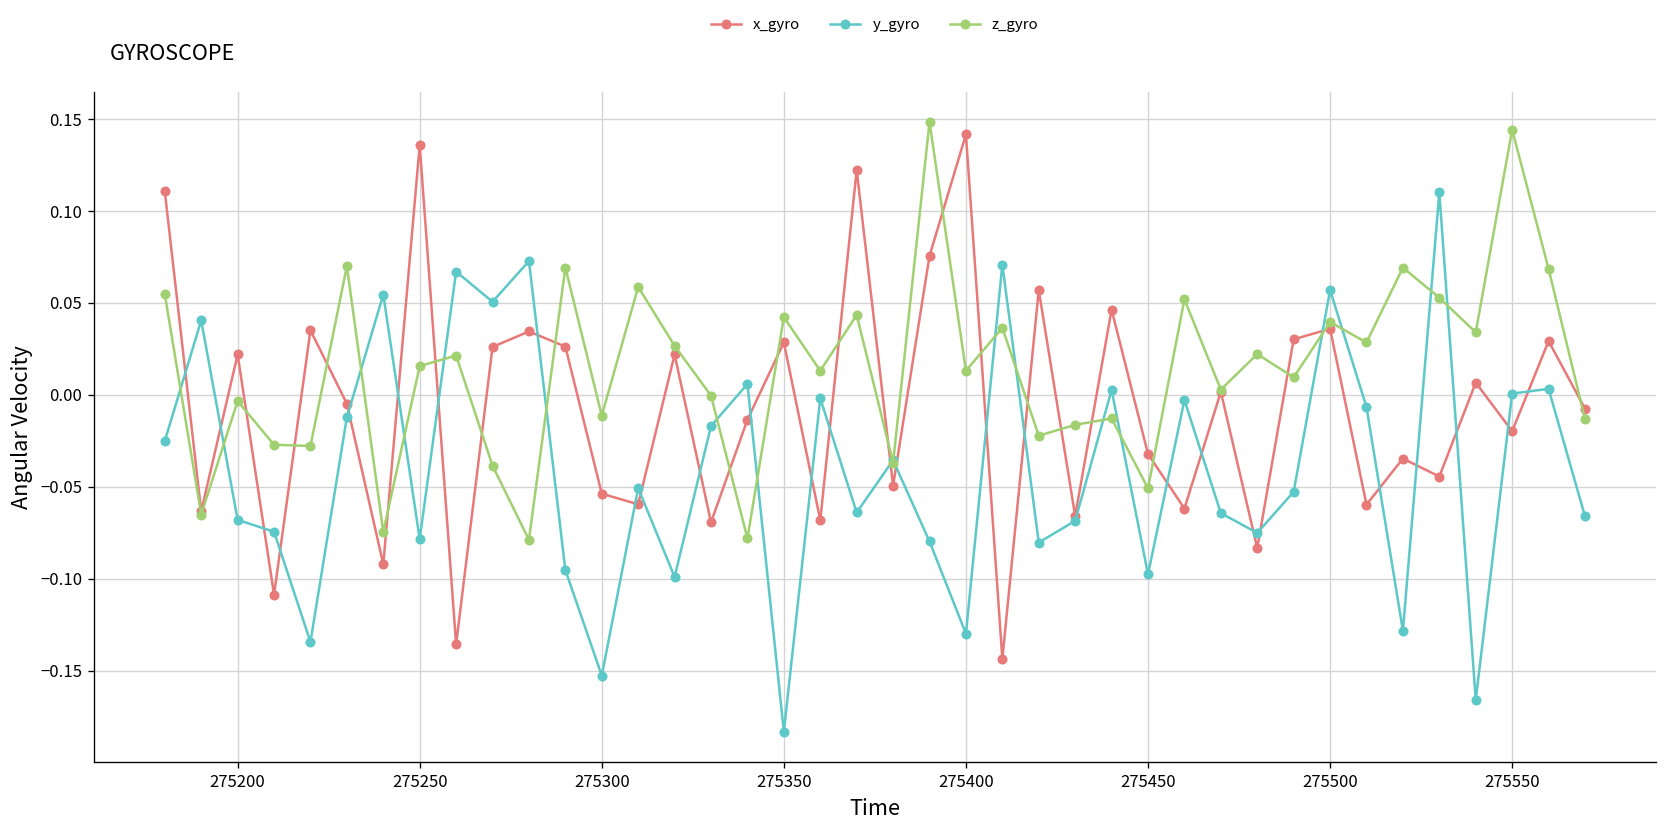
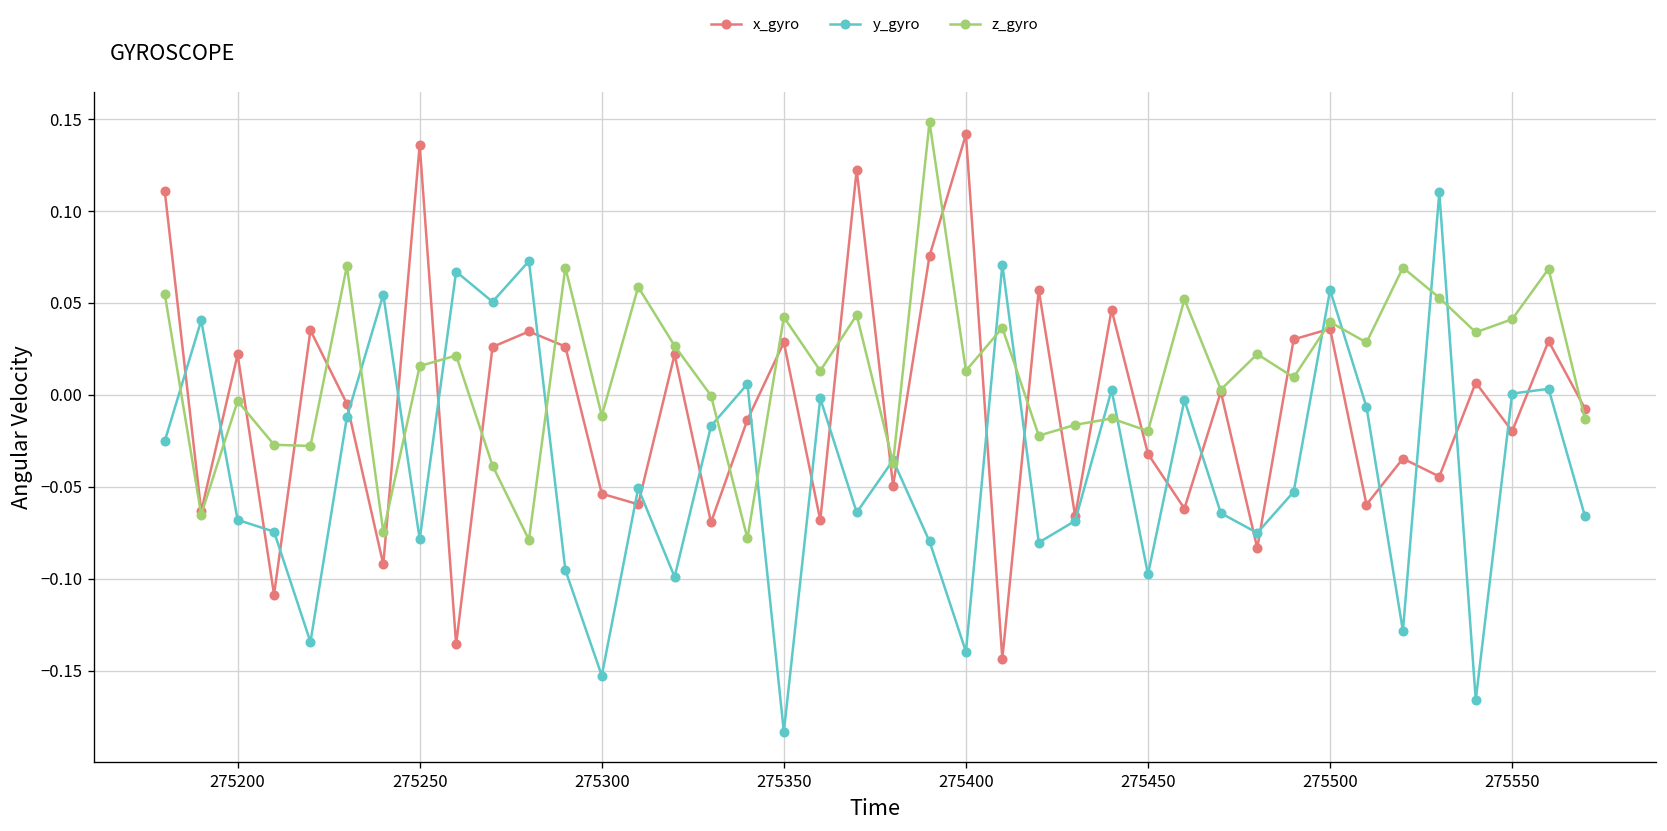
  {
    "x_gyro": {
      "275200": 0.022,
      "275250": 0.136,
      "275300": -0.054,
      "275350": 0.029,
      "275400": 0.142,
      "275450": -0.032,
      "275500": 0.036,
      "275550": -0.020
    },
    "y_gyro": {
      "275200": -0.068,
      "275250": -0.078,
      "275300": -0.153,
      "275350": -0.183,
-     "275400": -0.130,
+     "275400": -0.140,
      "275450": -0.098,
      "275500": 0.057,
      "275550": 0.001
    },
    "z_gyro": {
      "275200": -0.003,
      "275250": 0.016,
      "275300": -0.011,
      "275350": 0.042,
      "275400": 0.013,
-     "275450": -0.051,
+     "275450": -0.020,
      "275500": 0.040,
-     "275550": 0.144
+     "275550": 0.041
    }
  }
